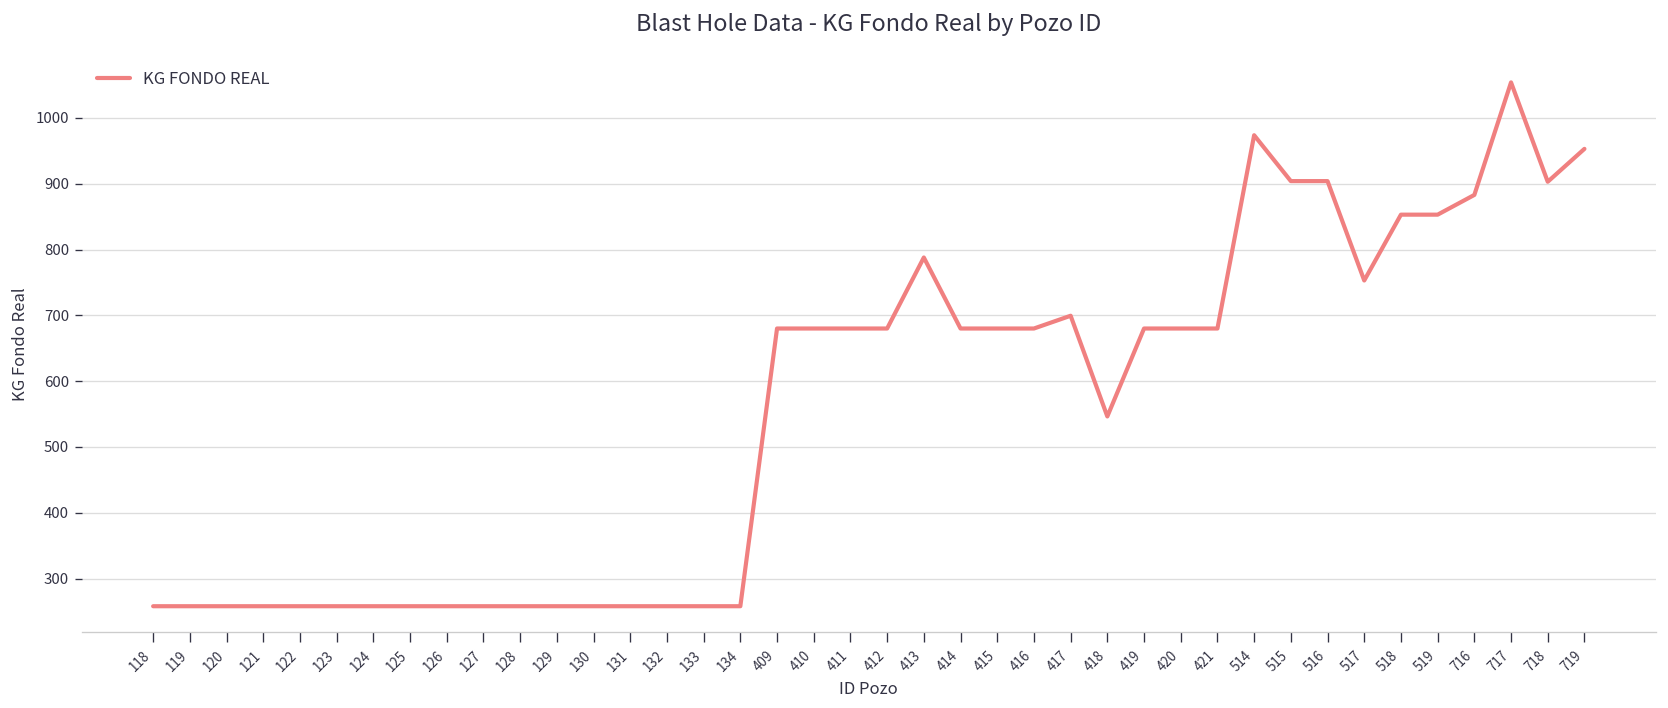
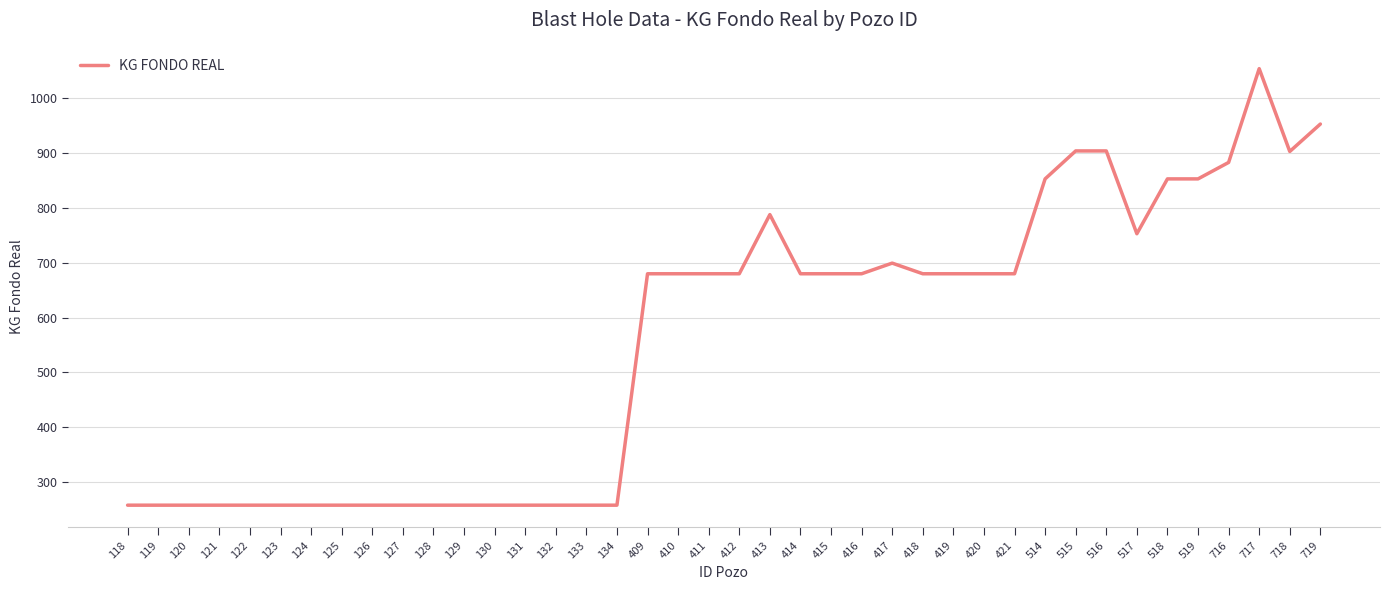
  {
    "118": 260,
    "119": 260,
    "120": 260,
    "121": 260,
    "122": 260,
    "123": 260,
    "124": 260,
    "125": 260,
    "126": 260,
    "127": 260,
    "128": 260,
    "129": 260,
    "130": 260,
    "131": 260,
    "132": 260,
    "133": 260,
    "134": 260,
    "409": 680,
    "410": 680,
    "411": 680,
    "412": 680,
    "413": 790,
    "414": 680,
    "415": 680,
    "416": 680,
    "417": 700,
-   "418": 550,
+   "418": 680,
    "419": 680,
    "420": 680,
    "421": 680,
-   "514": 970,
+   "514": 850,
    "515": 900,
    "516": 900,
    "517": 750,
    "518": 850,
    "519": 850,
    "716": 880,
    "717": 1050,
    "718": 900,
    "719": 950
  }
